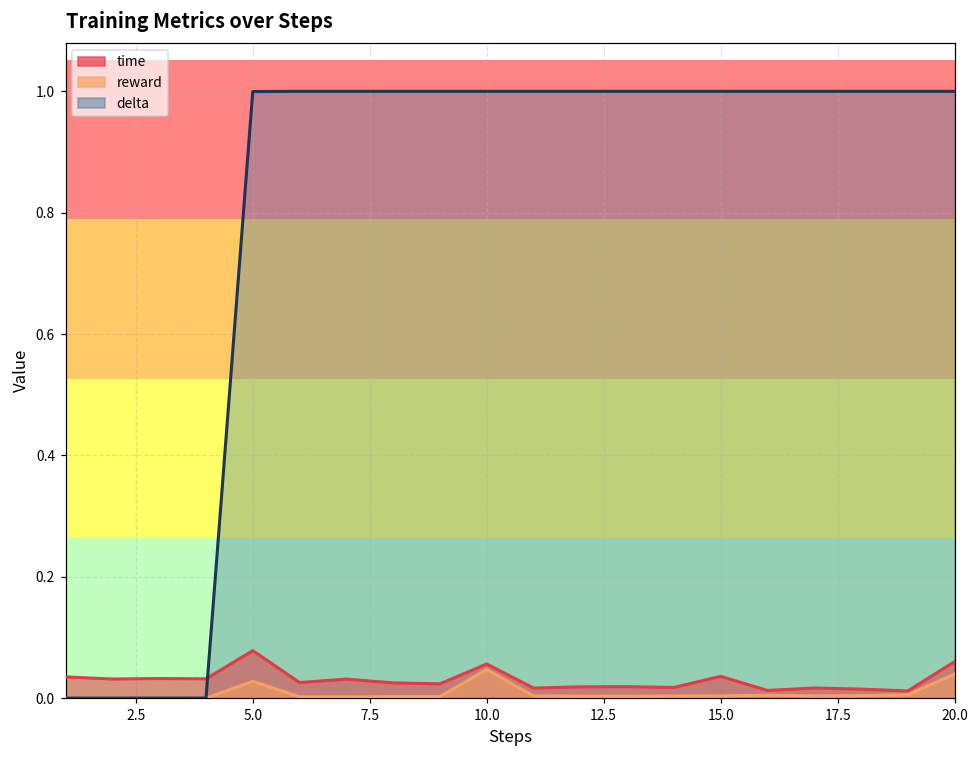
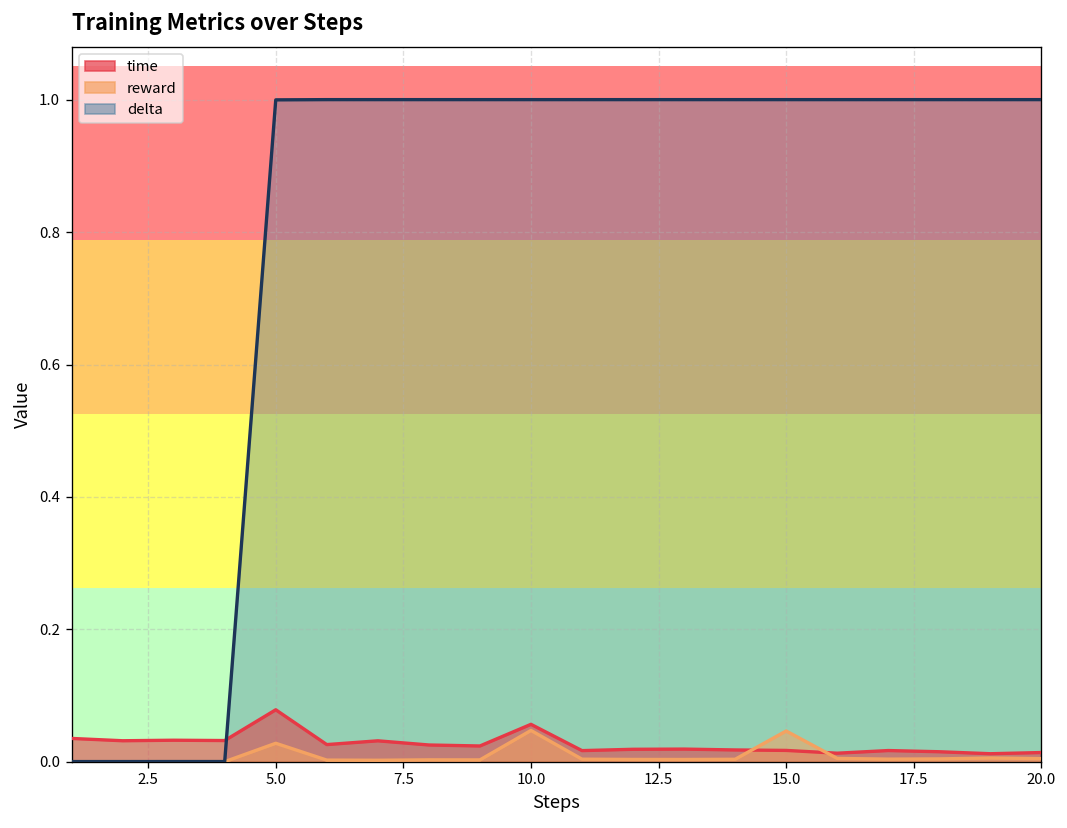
  {
    "time": {
      "5.0": 0.08,
      "10.0": 0.06,
-     "15.0": 0.04,
-     "20.0": 0.06
+     "15.0": 0.02,
+     "20.0": 0.01
    },
    "reward": {
      "5.0": 0.03,
      "10.0": 0.05,
-     "15.0": 0.00,
-     "20.0": 0.04
+     "15.0": 0.05,
+     "20.0": 0.00
    },
    "delta": {
      "5.0": 1.00,
      "10.0": 1.00,
      "15.0": 1.00,
      "20.0": 1.00
    }
  }
